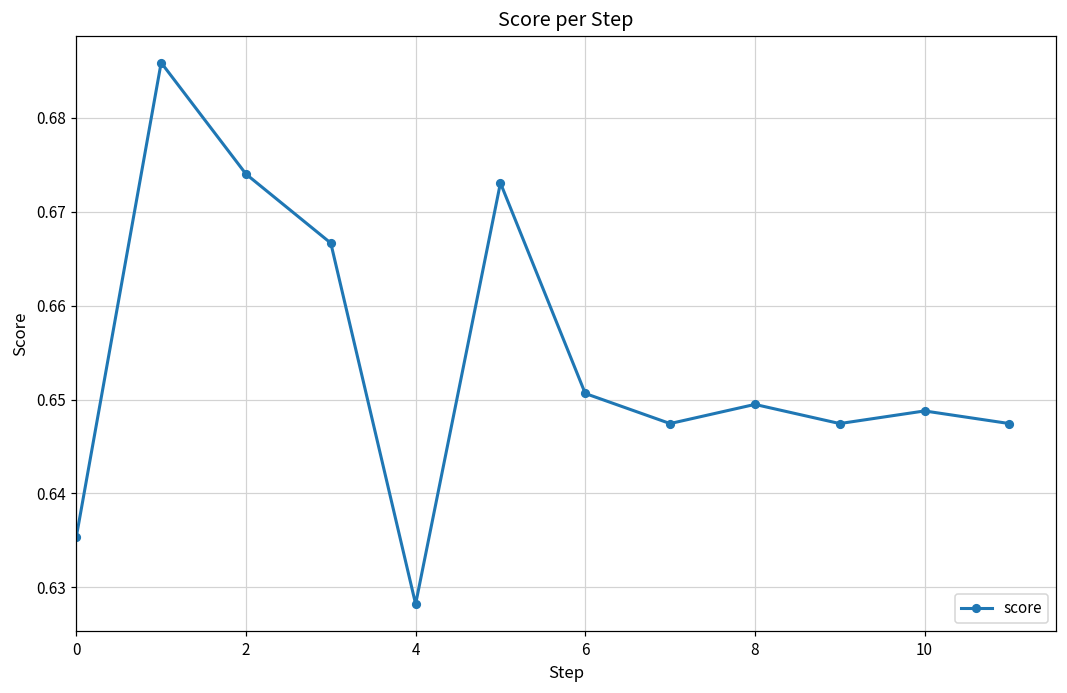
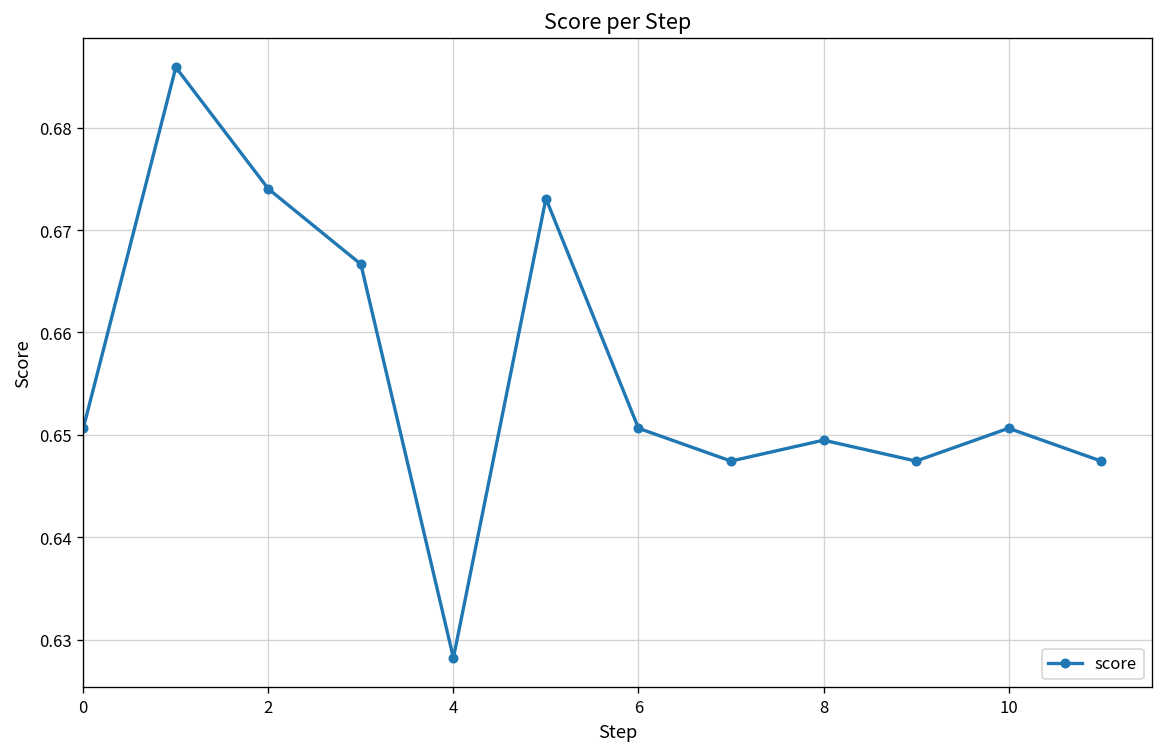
  {
-   "0": 0.635,
+   "0": 0.651,
    "2": 0.674,
    "4": 0.628,
    "6": 0.651,
    "8": 0.649,
-   "10": 0.649
+   "10": 0.651
  }
